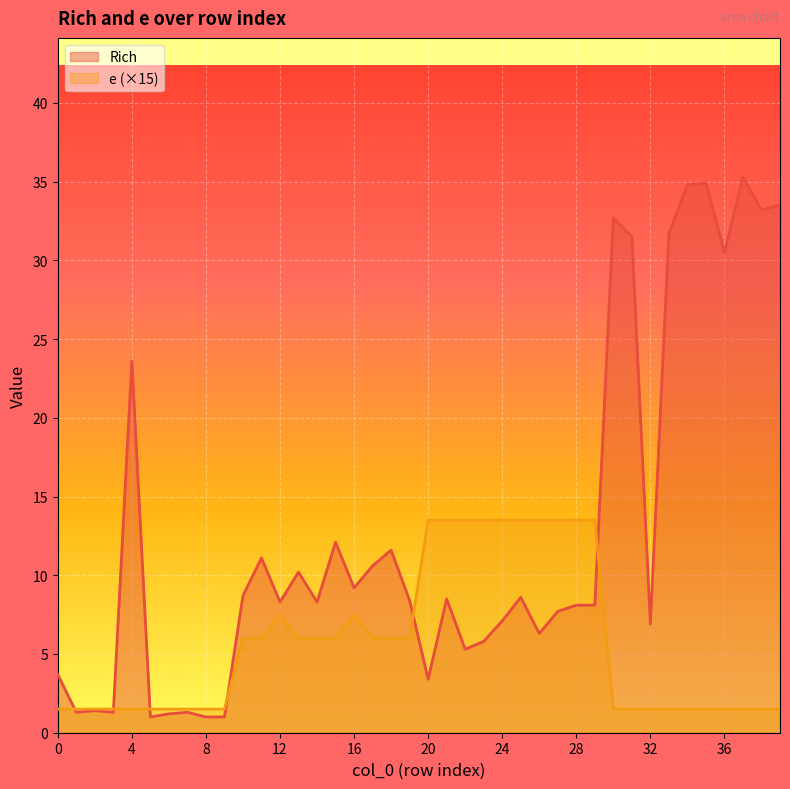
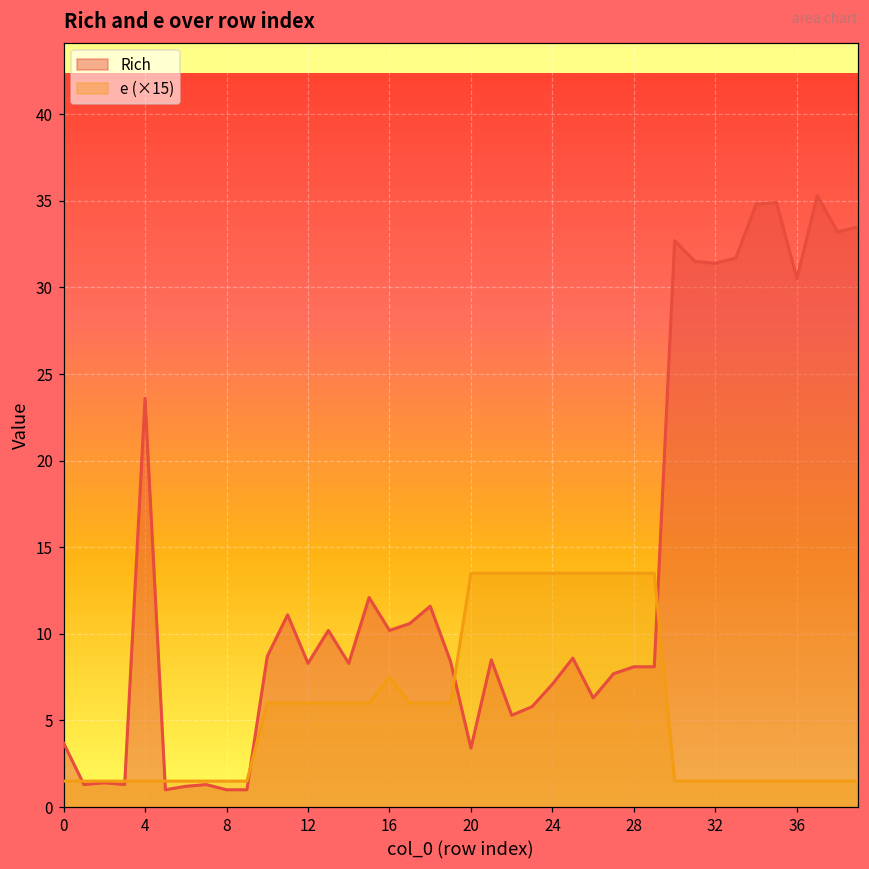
  {
    "Rich": {
      "0": 3.7,
      "4": 23.6,
      "8": 1.0,
      "12": 8.3,
-     "16": 9.2,
+     "16": 10.2,
      "20": 3.4,
      "24": 7.1,
      "28": 8.1,
-     "32": 6.9,
+     "32": 31.4,
      "36": 30.5
    },
    "e (×15)": {
      "0": 1.5,
      "4": 1.5,
      "8": 1.5,
-     "12": 7.5,
+     "12": 6.0,
      "16": 7.5,
      "20": 13.5,
      "24": 13.5,
      "28": 13.5,
      "32": 1.5,
      "36": 1.5
    }
  }
